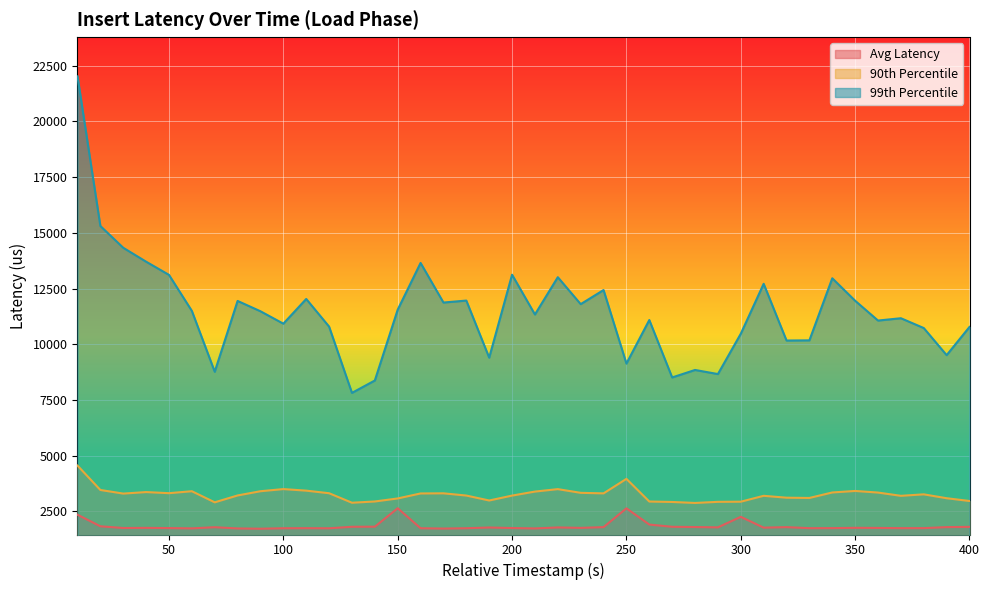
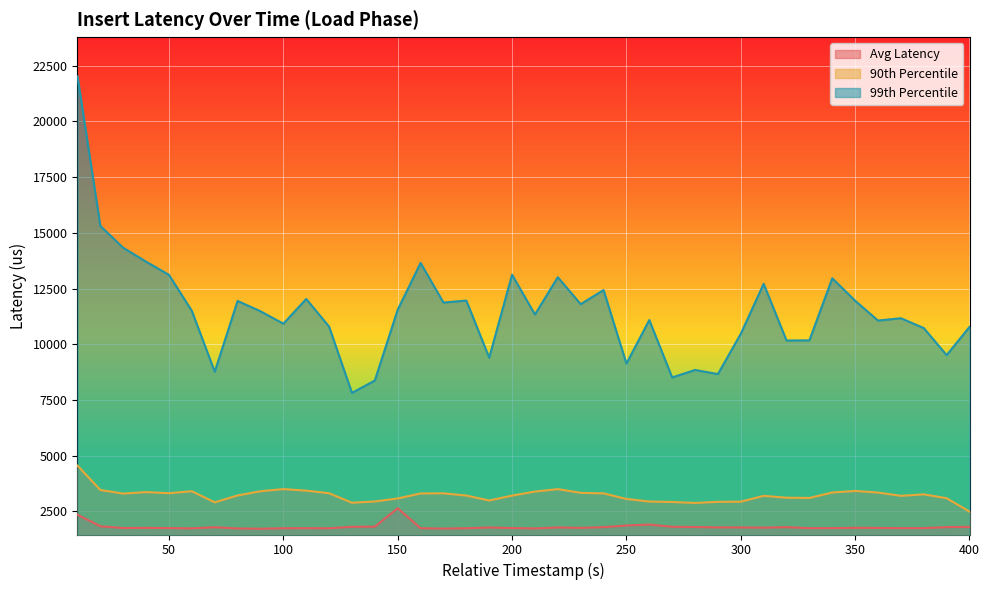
  {
    "Avg Latency": {
      "50": 1800,
      "100": 1700,
      "150": 2600,
      "200": 1800,
-     "250": 2600,
-     "300": 2300,
+     "250": 1900,
+     "300": 1800,
      "350": 1800,
      "400": 1800
    },
    "90th Percentile": {
      "50": 3300,
      "100": 3500,
      "150": 3100,
      "200": 3200,
-     "250": 4000,
+     "250": 3100,
      "300": 2900,
      "350": 3400,
-     "400": 3000
+     "400": 2500
    },
    "99th Percentile": {
      "50": 13100,
      "100": 10900,
      "150": 11600,
      "200": 13100,
      "250": 9100,
      "300": 10500,
      "350": 12000,
      "400": 10800
    }
  }
